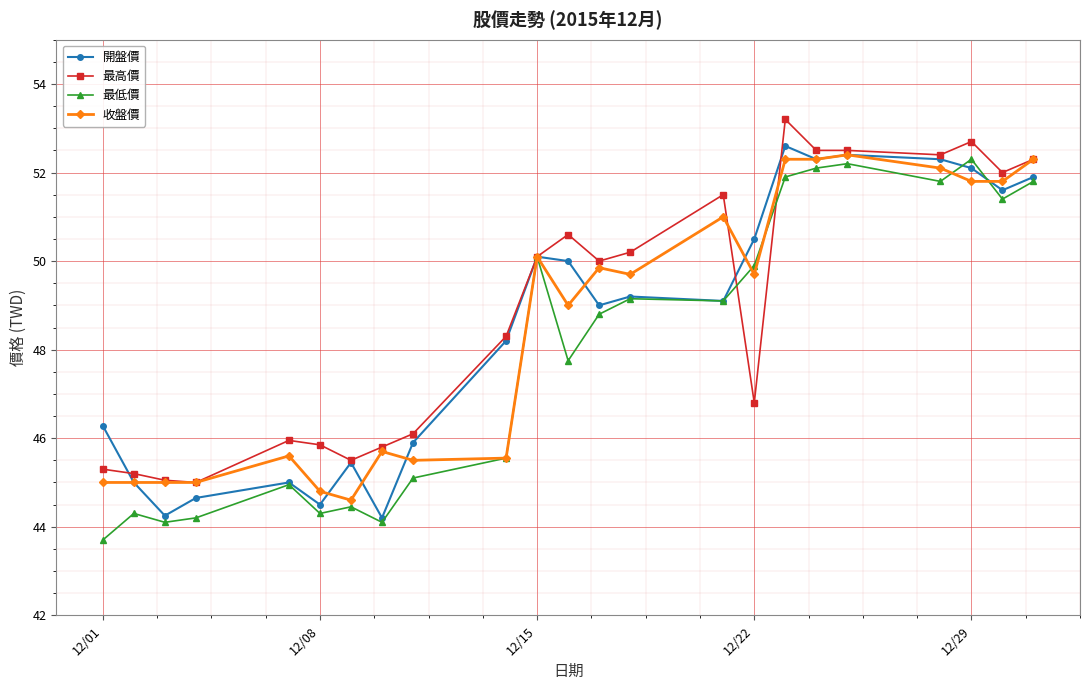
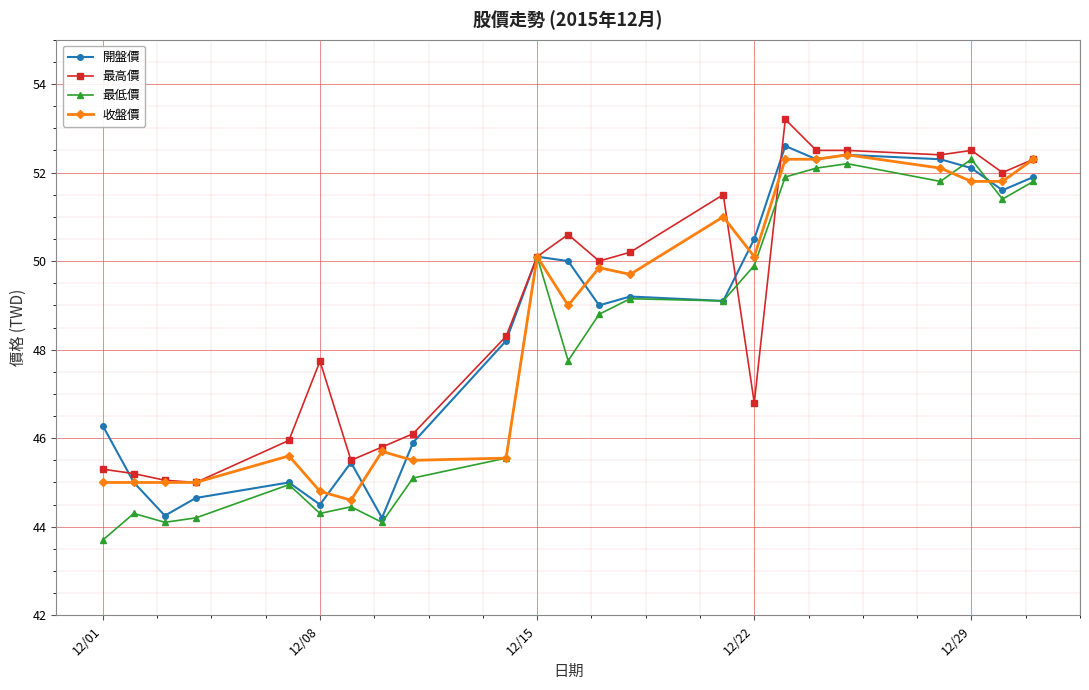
  {
    "開盤價": {
      "12/01": 46.3,
      "12/08": 44.5,
      "12/22": 50.5,
      "12/29": 52.1
    },
    "最高價": {
      "12/01": 45.3,
-     "12/08": 45.9,
+     "12/08": 47.7,
      "12/22": 46.8,
-     "12/29": 52.7
+     "12/29": 52.5
    },
    "最低價": {
      "12/01": 43.7,
      "12/08": 44.3,
      "12/22": 49.9,
      "12/29": 52.3
    },
    "收盤價": {
      "12/01": 45.0,
      "12/08": 44.8,
-     "12/22": 49.7,
+     "12/22": 50.1,
      "12/29": 51.8
    }
  }
